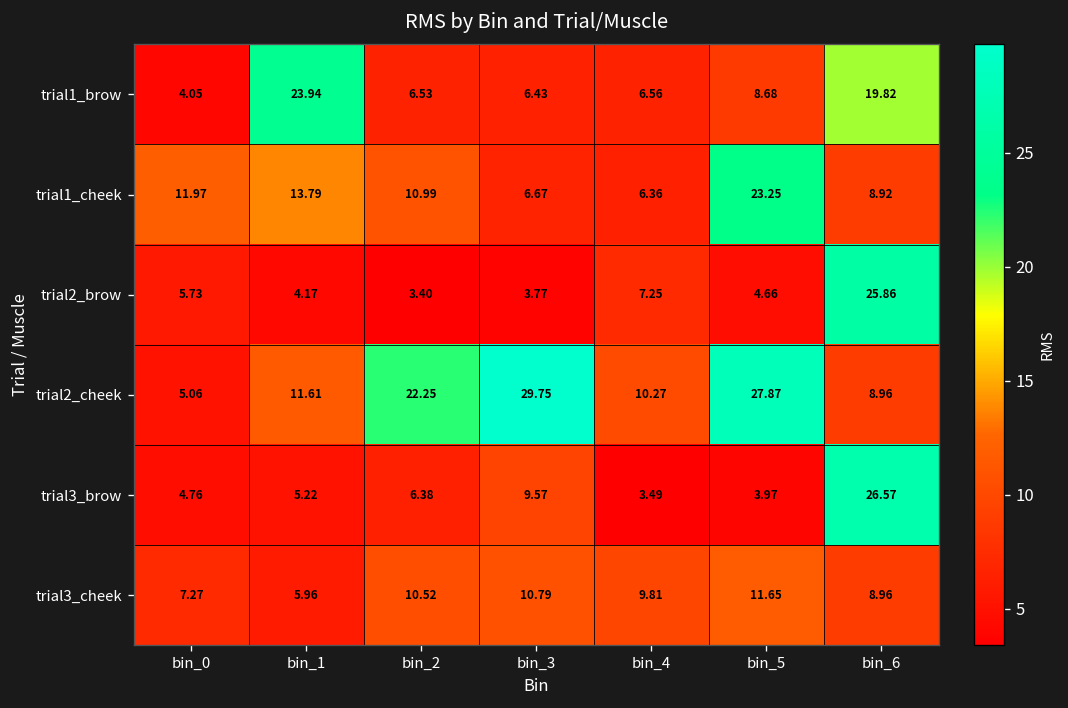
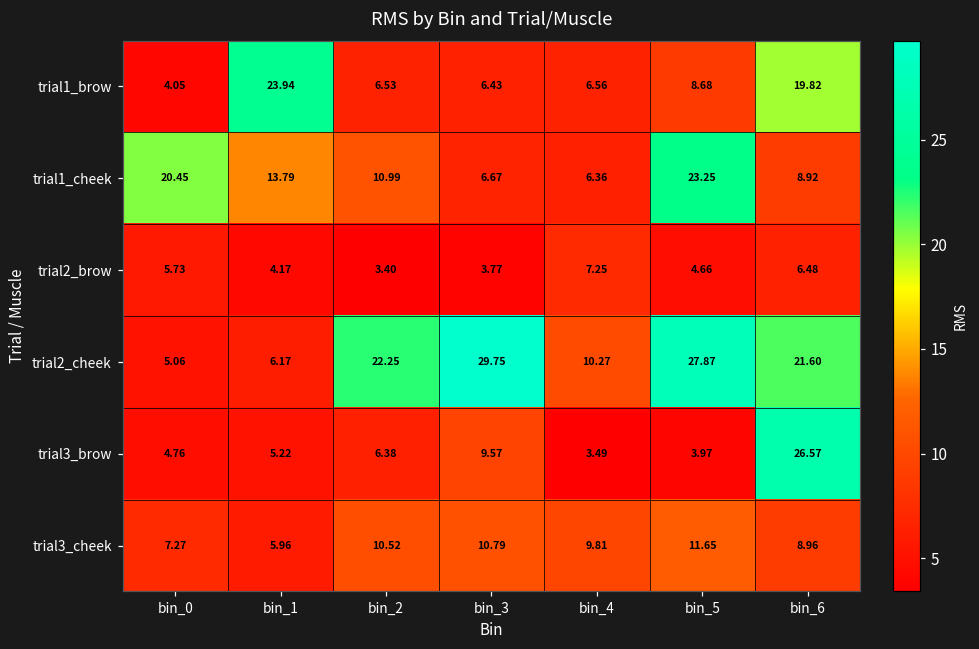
  {
    "trial1_brow": {
      "bin_0": 4.05,
      "bin_1": 23.94,
      "bin_2": 6.53,
      "bin_3": 6.43,
      "bin_4": 6.56,
      "bin_5": 8.68,
      "bin_6": 19.82
    },
    "trial1_cheek": {
-     "bin_0": 11.97,
+     "bin_0": 20.45,
      "bin_1": 13.79,
      "bin_2": 10.99,
      "bin_3": 6.67,
      "bin_4": 6.36,
      "bin_5": 23.25,
      "bin_6": 8.92
    },
    "trial2_brow": {
      "bin_0": 5.73,
      "bin_1": 4.17,
      "bin_2": 3.40,
      "bin_3": 3.77,
      "bin_4": 7.25,
      "bin_5": 4.66,
-     "bin_6": 25.86
+     "bin_6": 6.48
    },
    "trial2_cheek": {
      "bin_0": 5.06,
-     "bin_1": 11.61,
+     "bin_1": 6.17,
      "bin_2": 22.25,
      "bin_3": 29.75,
      "bin_4": 10.27,
      "bin_5": 27.87,
-     "bin_6": 8.96
+     "bin_6": 21.60
    },
    "trial3_brow": {
      "bin_0": 4.76,
      "bin_1": 5.22,
      "bin_2": 6.38,
      "bin_3": 9.57,
      "bin_4": 3.49,
      "bin_5": 3.97,
      "bin_6": 26.57
    },
    "trial3_cheek": {
      "bin_0": 7.27,
      "bin_1": 5.96,
      "bin_2": 10.52,
      "bin_3": 10.79,
      "bin_4": 9.81,
      "bin_5": 11.65,
      "bin_6": 8.96
    }
  }
